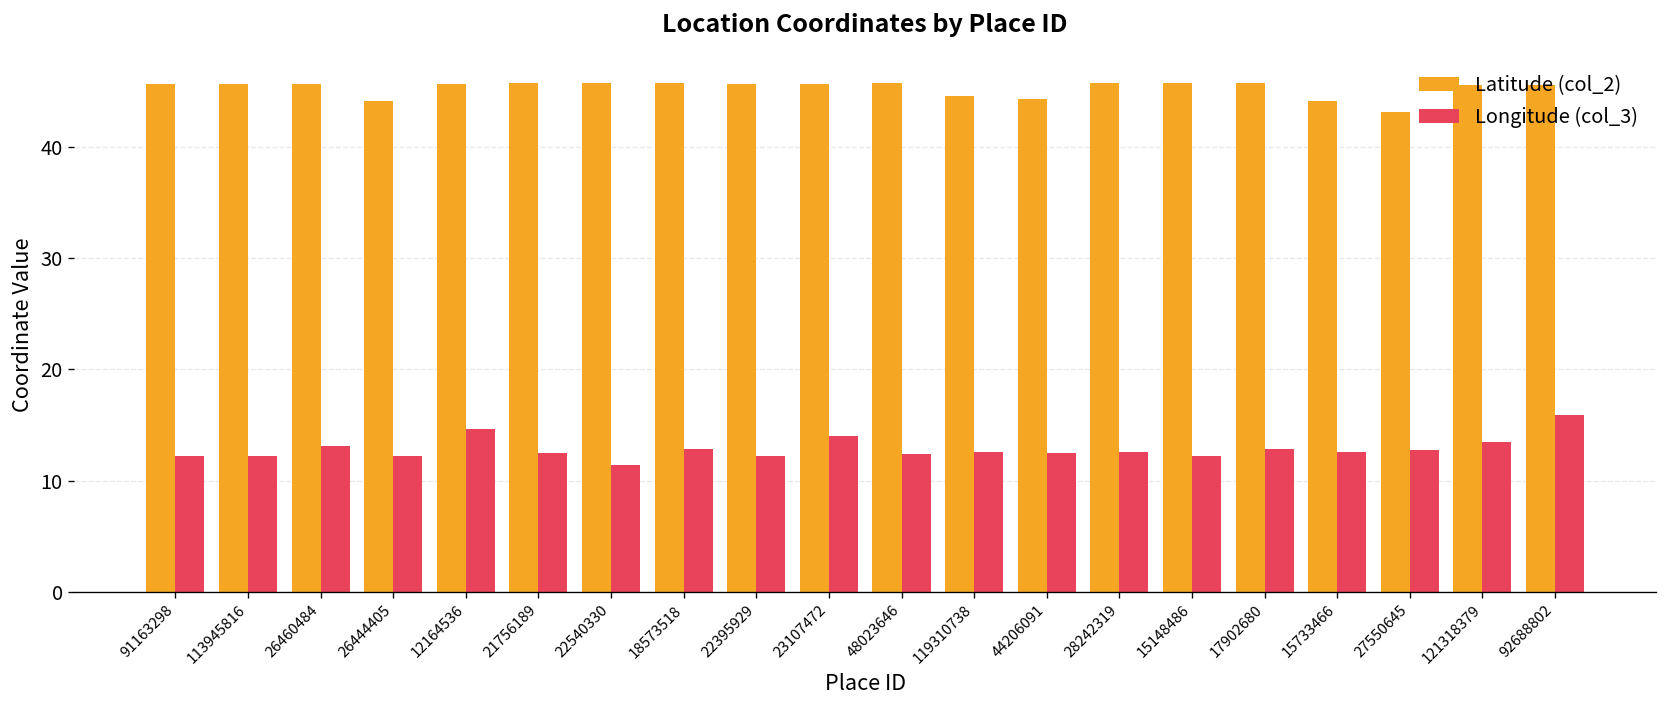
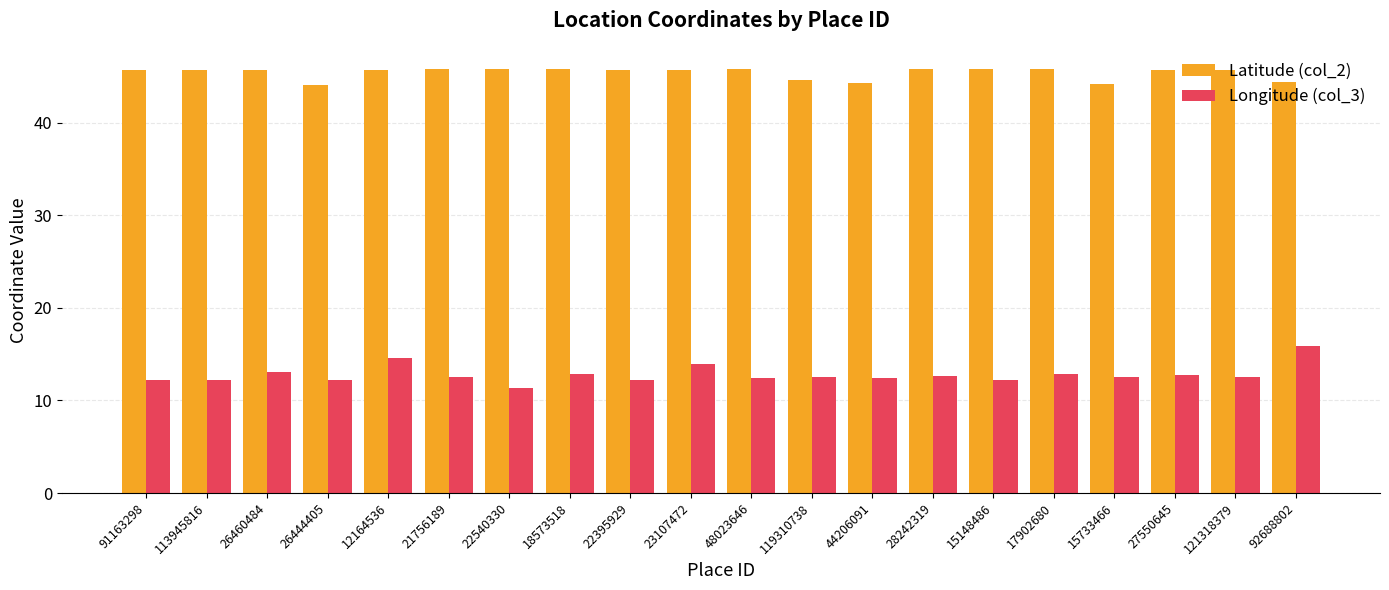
  {
    "Latitude (col_2)": {
      "91163298": 46,
      "113945816": 46,
      "26460484": 46,
      "26444405": 44,
      "12164536": 46,
      "21756189": 46,
      "22540330": 46,
      "18573518": 46,
      "22395929": 46,
      "23107472": 46,
      "48023646": 46,
      "119310738": 45,
      "44206091": 44,
      "28242319": 46,
      "15148486": 46,
      "17902680": 46,
      "15733466": 44,
-     "27550645": 43,
+     "27550645": 46,
      "121318379": 46,
-     "92688802": 46
+     "92688802": 44
    },
    "Longitude (col_3)": {
      "91163298": 12,
      "113945816": 12,
      "26460484": 13,
      "26444405": 12,
      "12164536": 15,
      "21756189": 12,
      "22540330": 11,
      "18573518": 13,
      "22395929": 12,
      "23107472": 14,
      "48023646": 12,
      "119310738": 13,
      "44206091": 12,
      "28242319": 13,
      "15148486": 12,
      "17902680": 13,
      "15733466": 13,
      "27550645": 13,
-     "121318379": 13.5,
+     "121318379": 12.6,
      "92688802": 16
    }
  }
